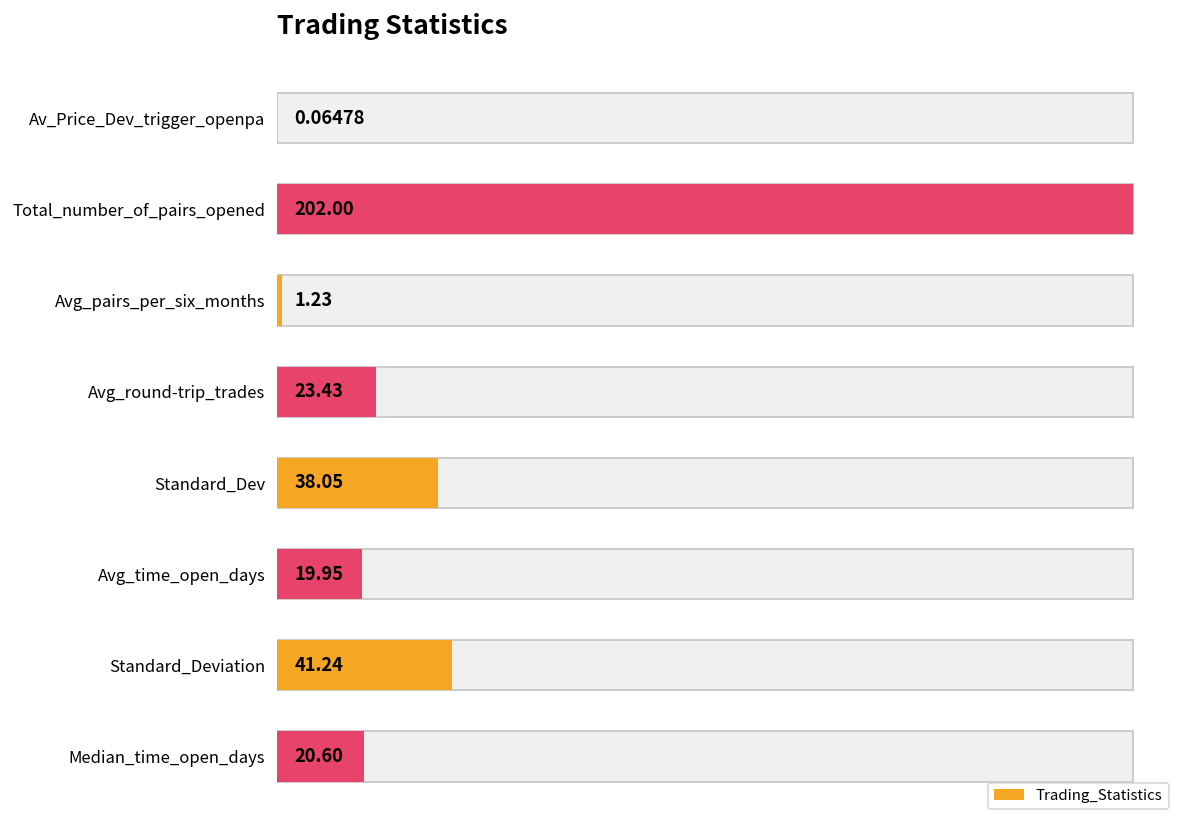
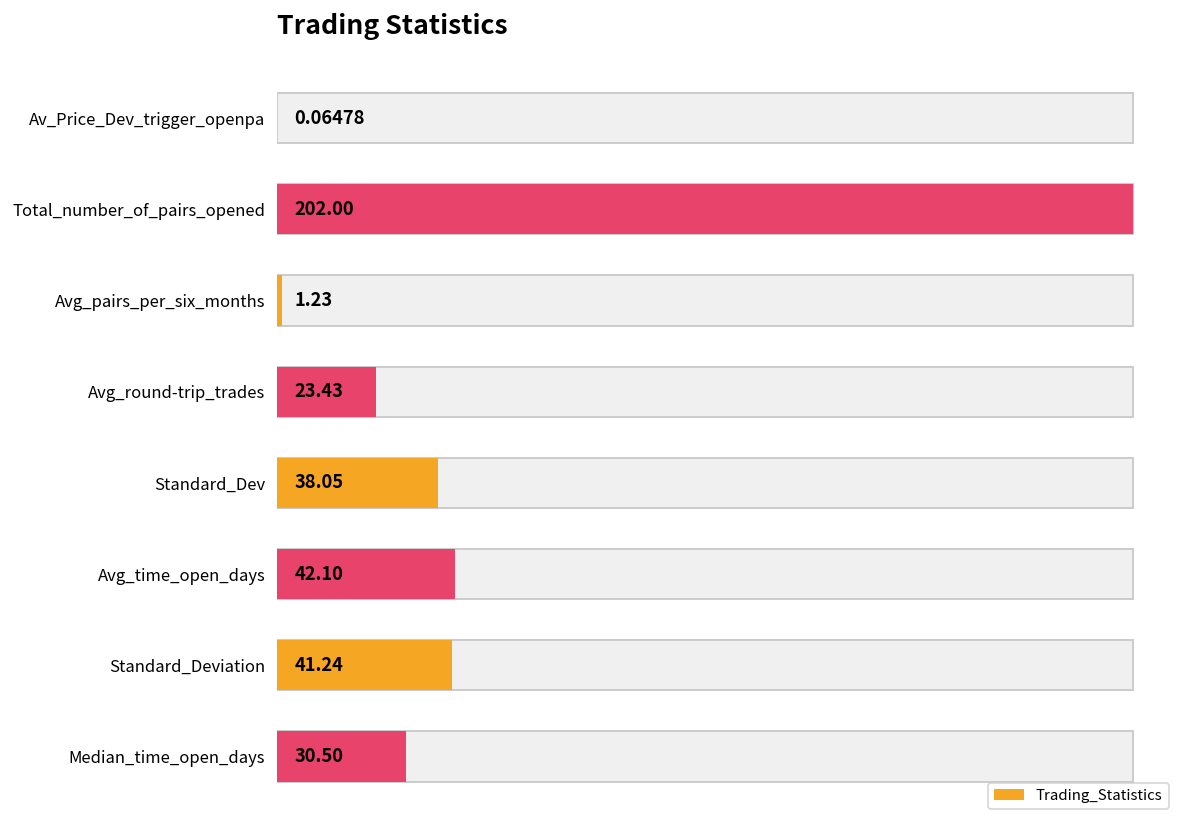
  {
    "Trading_Statistics": {
-     "Avg_time_open_days": 19.95,
-     "Median_time_open_days": 20.60
+     "Avg_time_open_days": 42.10,
+     "Median_time_open_days": 30.50
    }
  }
